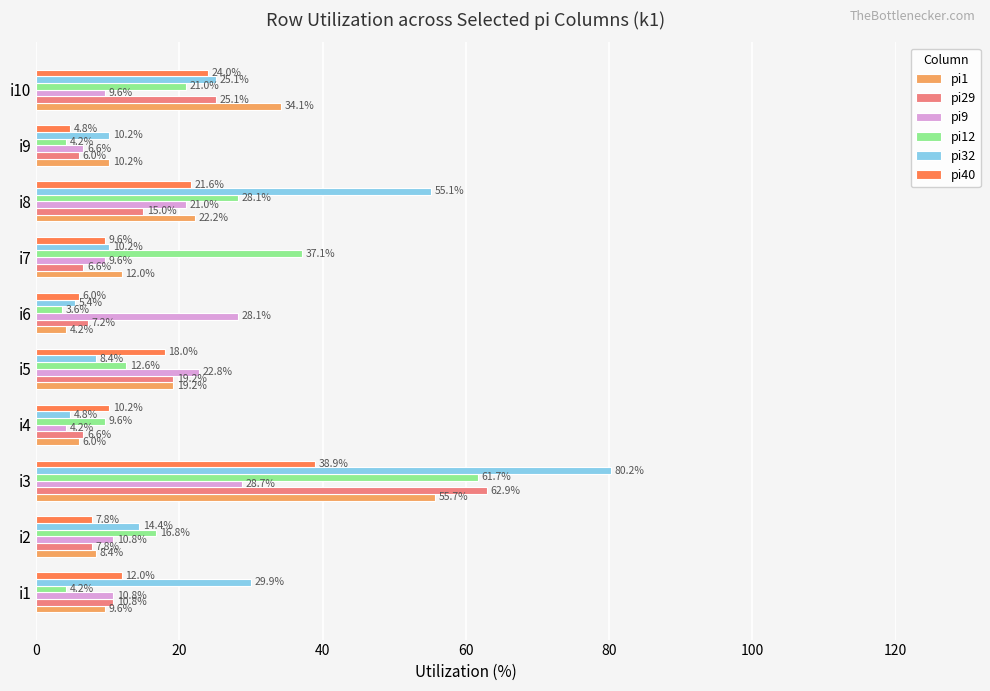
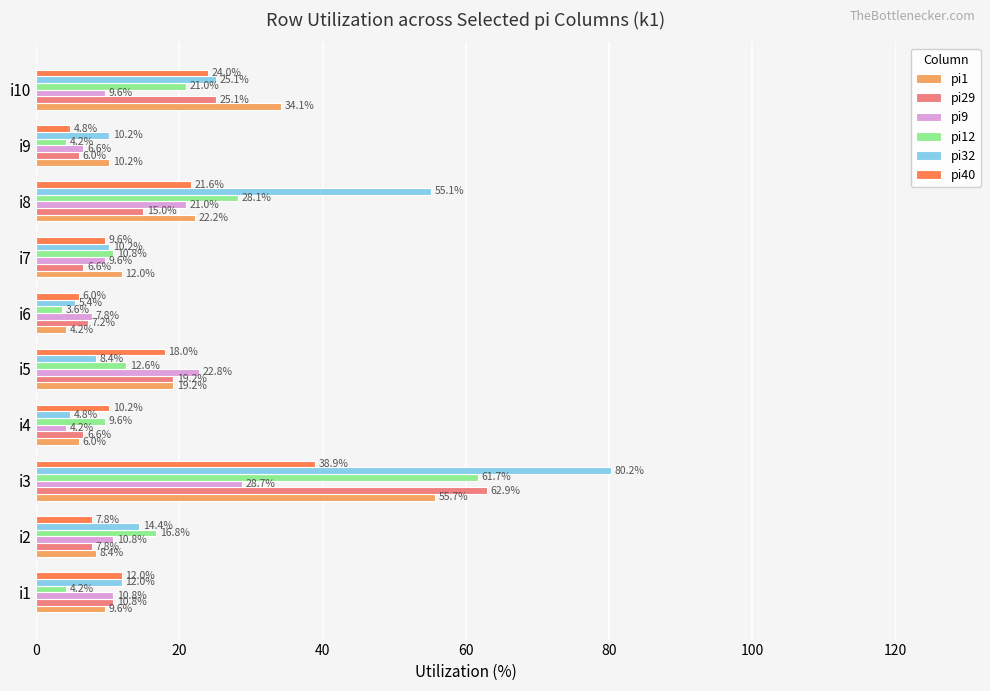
  {
    "pi9": {
      "i10": "9.6%",
      "i8": "21.0%",
      "i7": "9.6%",
-     "i6": "28.1%",
+     "i6": "7.8%",
      "i5": "22.8%",
      "i4": "4.2%",
      "i3": "28.7%",
      "i2": "10.8%"
    },
    "pi12": {
      "i10": "21.0%",
      "i9": "4.2%",
      "i8": "28.1%",
-     "i7": "37.1%",
+     "i7": "10.8%",
      "i5": "12.6%",
      "i4": "9.6%",
      "i3": "61.7%",
      "i2": "16.8%",
      "i1": "4.2%"
    },
    "pi32": {
      "i9": "10.2%",
      "i8": "55.1%",
      "i5": "8.4%",
      "i4": "4.8%",
      "i3": "80.2%",
      "i2": "14.4%",
-     "i1": "29.9%"
+     "i1": "12.0%"
    }
  }
